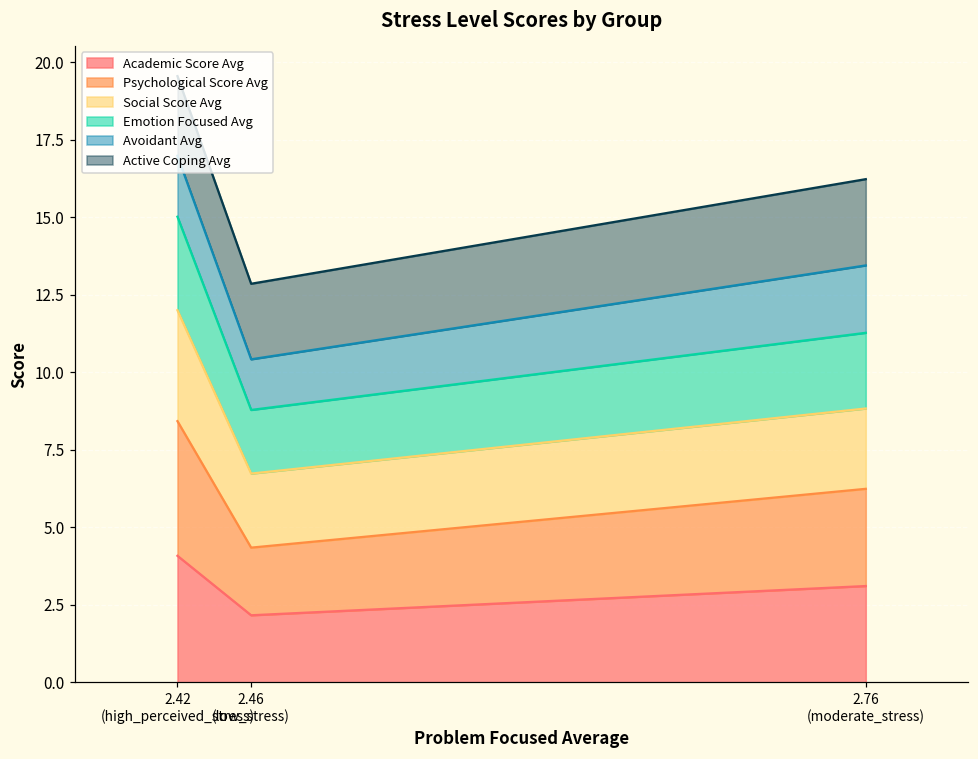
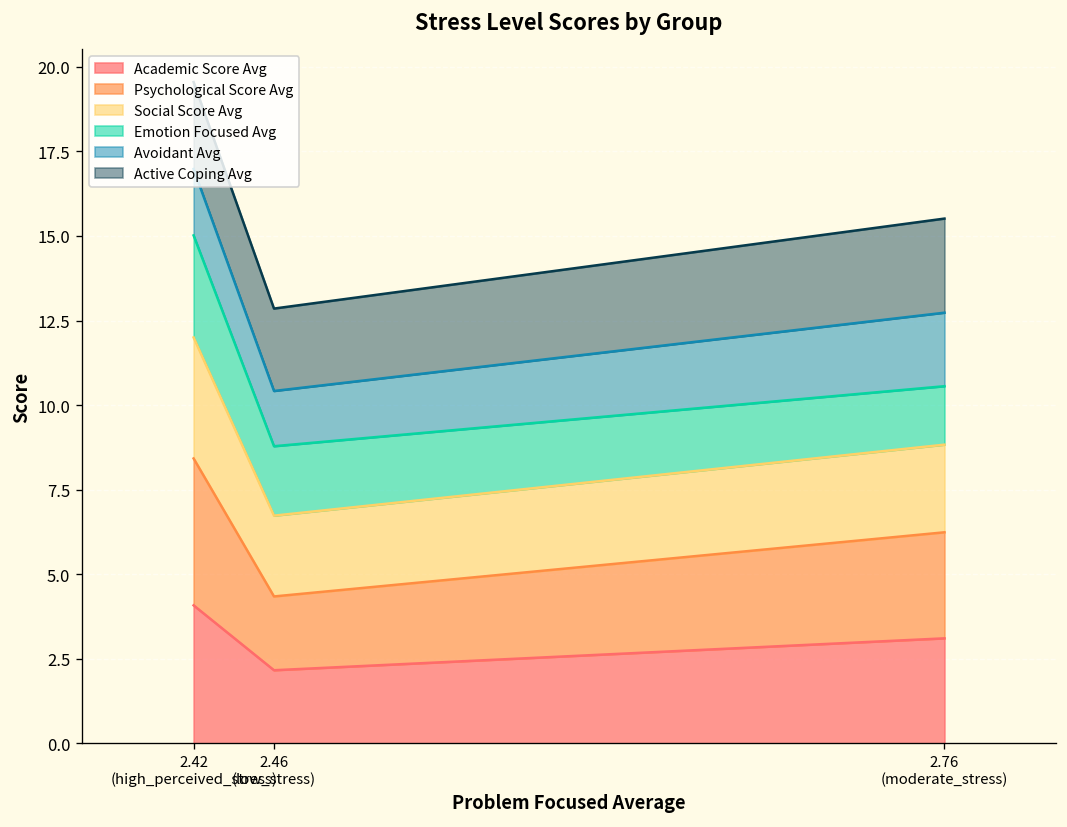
  {
    "Social Score Avg": {
      "2.76 (moderate_stress)": 2.6
    },
    "Emotion Focused Avg": {
-     "2.76 (moderate_stress)": 2.4
+     "2.76 (moderate_stress)": 1.7
    },
    "Avoidant Avg": {
      "2.76 (moderate_stress)": 2.2
    },
    "Active Coping Avg": {
      "2.76 (moderate_stress)": 2.8
    }
  }
